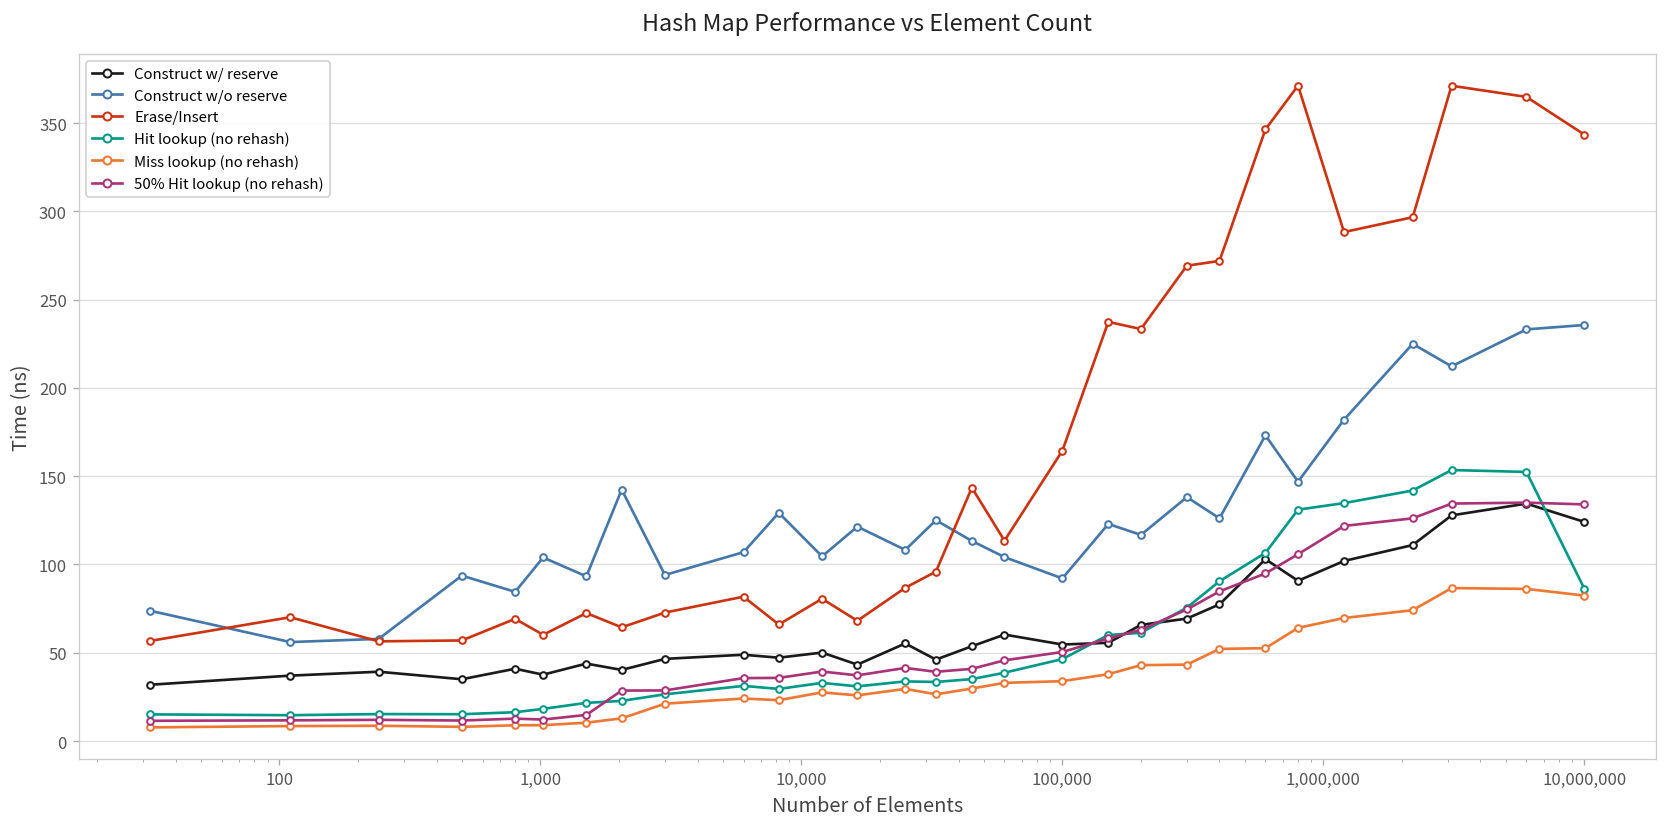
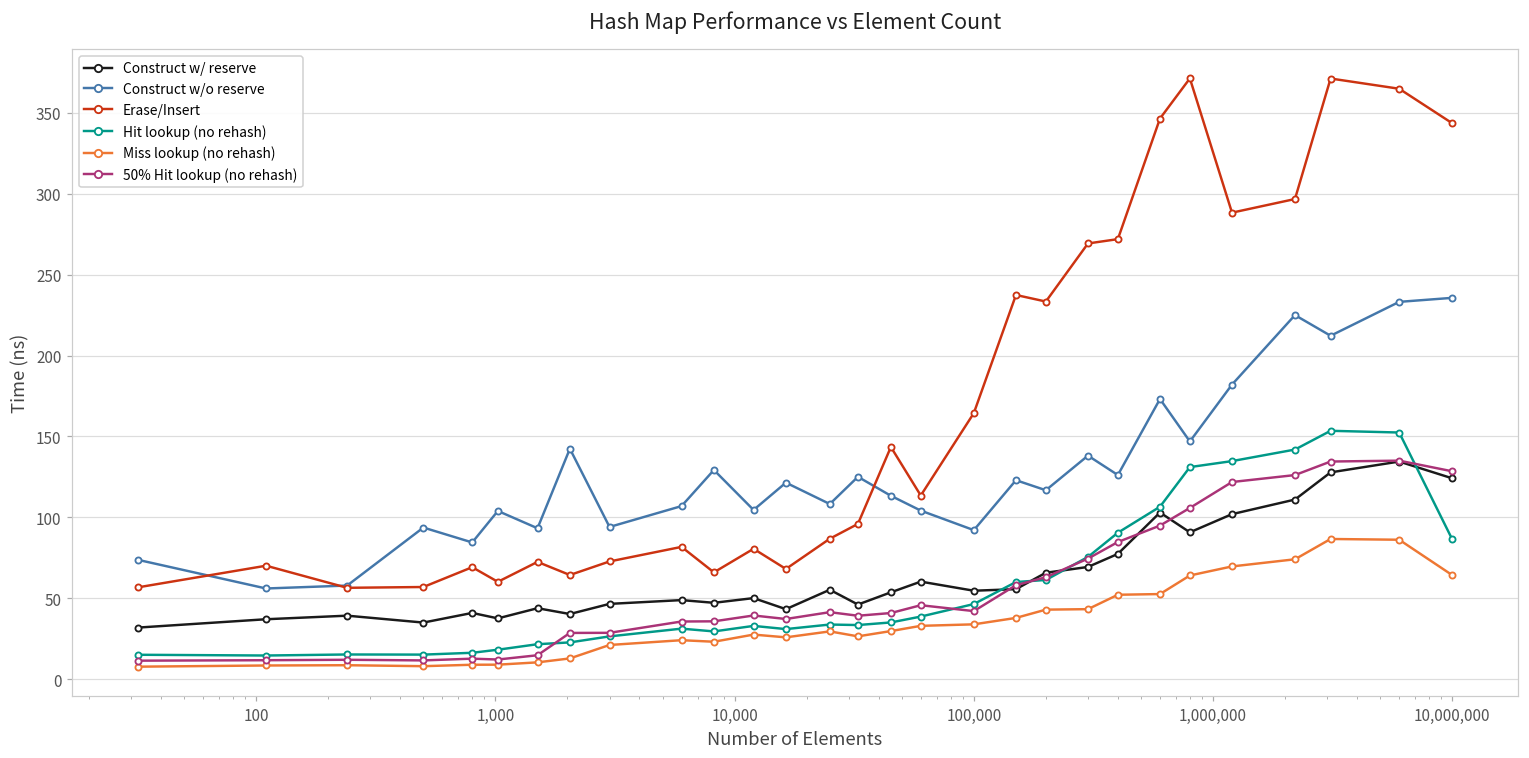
  {
    "Construct w/ reserve": {
      "100,000": 55,
      "10,000,000": 124
    },
    "Construct w/o reserve": {
      "100,000": 92,
      "10,000,000": 236
    },
    "Erase/Insert": {
      "100,000": 164,
      "10,000,000": 343
    },
    "Hit lookup (no rehash)": {
      "100,000": 46,
      "10,000,000": 86
    },
    "Miss lookup (no rehash)": {
      "100,000": 34,
-     "10,000,000": 82
+     "10,000,000": 64
    },
    "50% Hit lookup (no rehash)": {
-     "100,000": 50,
-     "10,000,000": 134
+     "100,000": 42,
+     "10,000,000": 128
    }
  }
